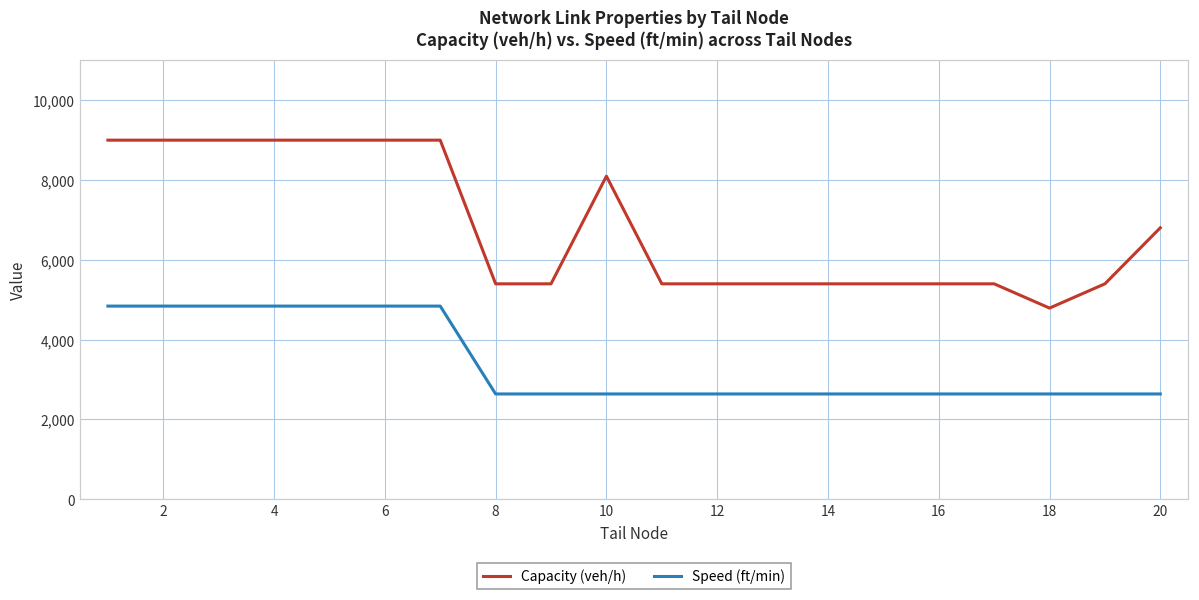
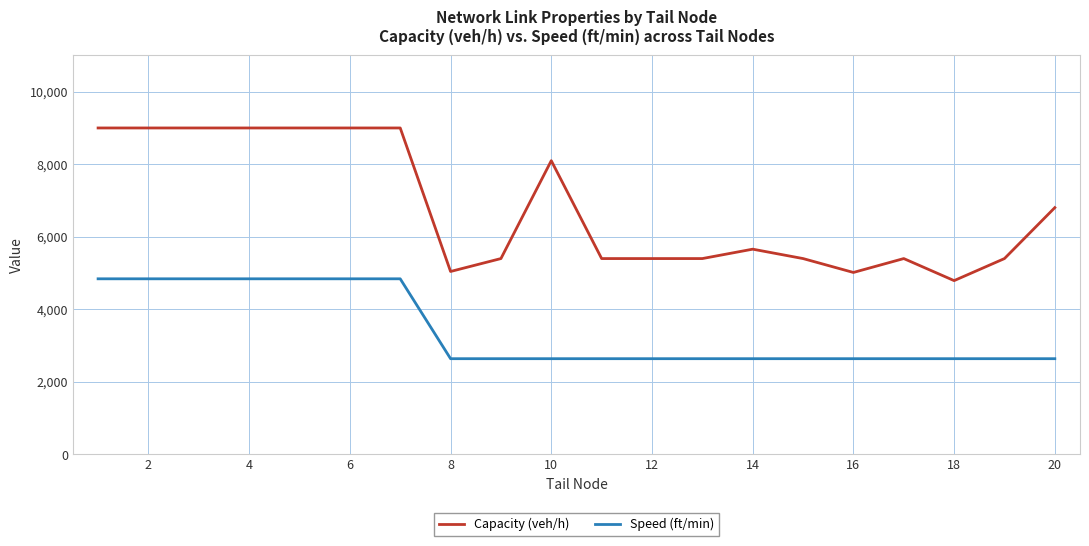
  {
    "Capacity (veh/h)": {
      "2": "9,000",
      "4": "9,000",
      "6": "9,000",
-     "8": "5,400",
+     "8": "5,000",
      "10": "8,100",
      "12": "5,400",
-     "14": "5,400",
-     "16": "5,400",
+     "14": "5,700",
+     "16": "5,000",
      "18": "4,800",
      "20": "6,800"
    },
    "Speed (ft/min)": {
      "2": "4,800",
      "4": "4,800",
      "6": "4,800",
      "8": "2,600",
      "10": "2,600",
      "12": "2,600",
      "14": "2,600",
      "16": "2,600",
      "18": "2,600",
      "20": "2,600"
    }
  }
